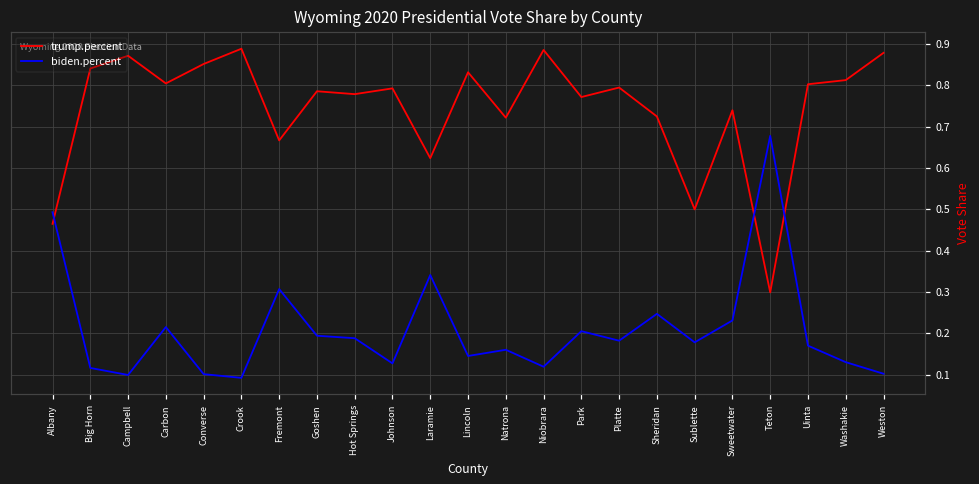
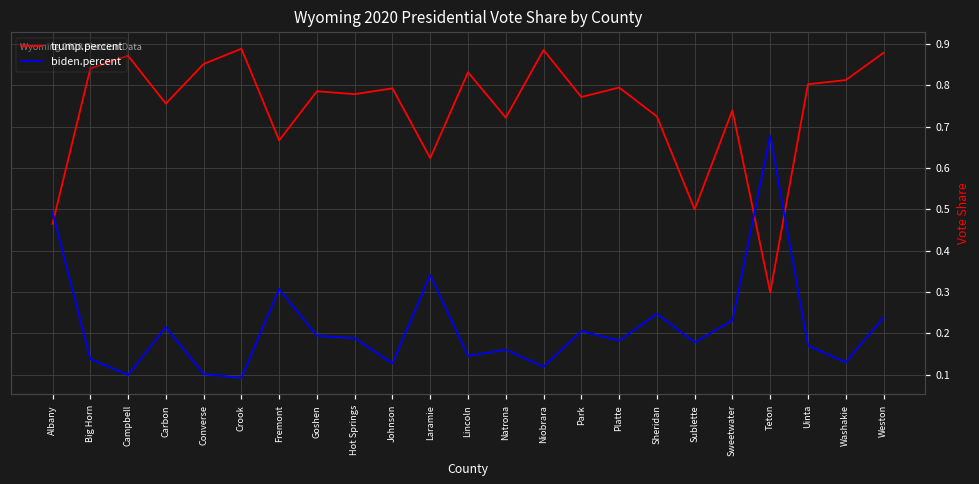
  {
    "trump.percent": {
      "Albany": 0.47,
-     "Carbon": 0.81,
+     "Carbon": 0.76,
      "Converse": 0.85,
      "Crook": 0.89,
      "Fremont": 0.67,
      "Goshen": 0.79,
      "Hot Springs": 0.78,
      "Johnson": 0.79,
      "Laramie": 0.62,
      "Lincoln": 0.83,
      "Natrona": 0.72,
      "Niobrara": 0.89,
      "Park": 0.77,
      "Platte": 0.80,
      "Sheridan": 0.73,
      "Sublette": 0.50,
      "Sweetwater": 0.74,
      "Teton": 0.30,
      "Uinta": 0.80,
      "Washakie": 0.81,
      "Weston": 0.88
    },
    "biden.percent": {
      "Albany": 0.49,
-     "Big Horn": 0.12,
+     "Big Horn": 0.14,
      "Campbell": 0.10,
      "Carbon": 0.22,
      "Converse": 0.10,
      "Crook": 0.09,
      "Fremont": 0.31,
      "Goshen": 0.19,
      "Hot Springs": 0.19,
      "Johnson": 0.13,
      "Laramie": 0.34,
      "Lincoln": 0.15,
      "Natrona": 0.16,
      "Niobrara": 0.12,
      "Park": 0.21,
      "Platte": 0.18,
      "Sheridan": 0.25,
      "Sublette": 0.18,
      "Sweetwater": 0.23,
      "Teton": 0.68,
      "Uinta": 0.17,
      "Washakie": 0.13,
-     "Weston": 0.10
+     "Weston": 0.24
    }
  }
